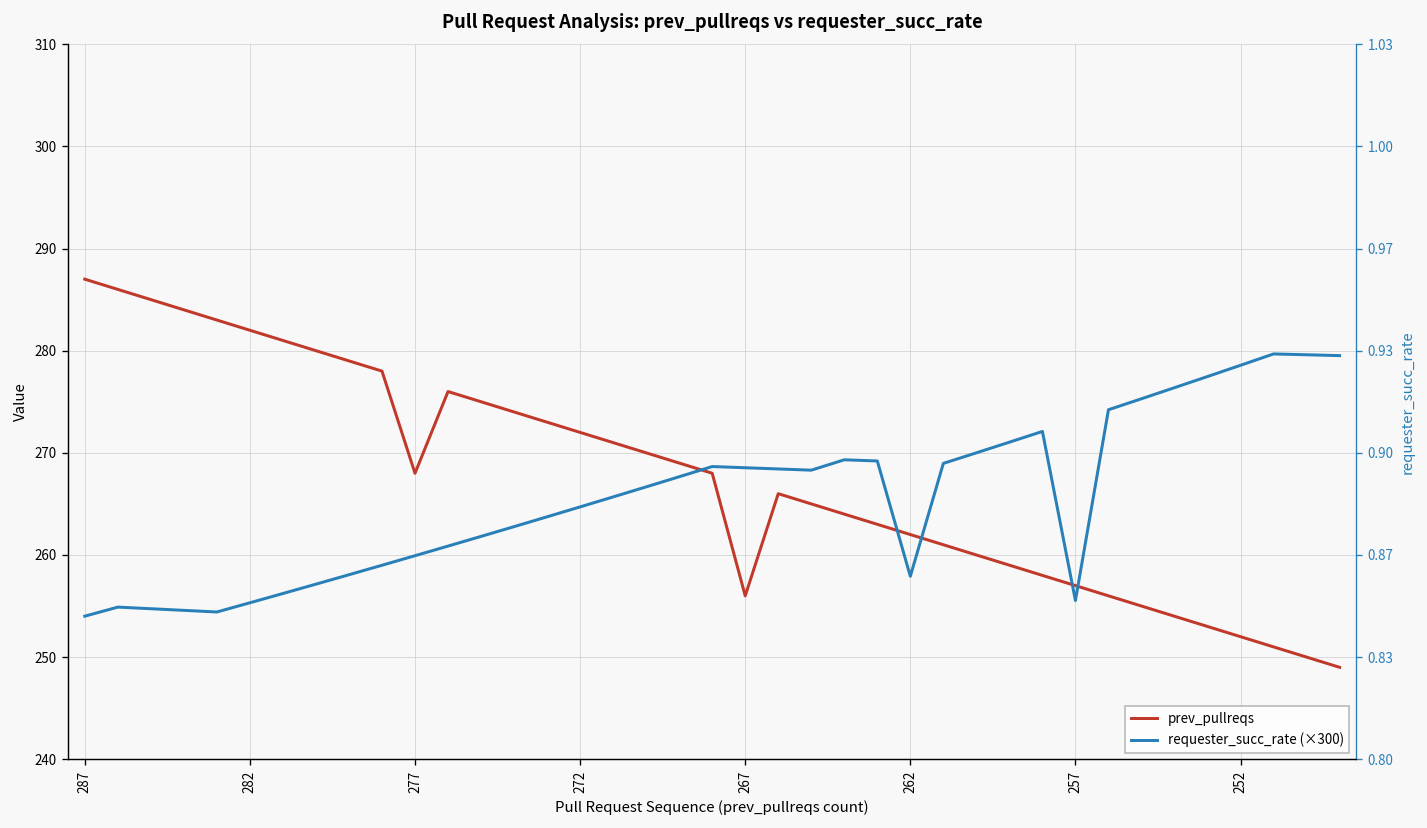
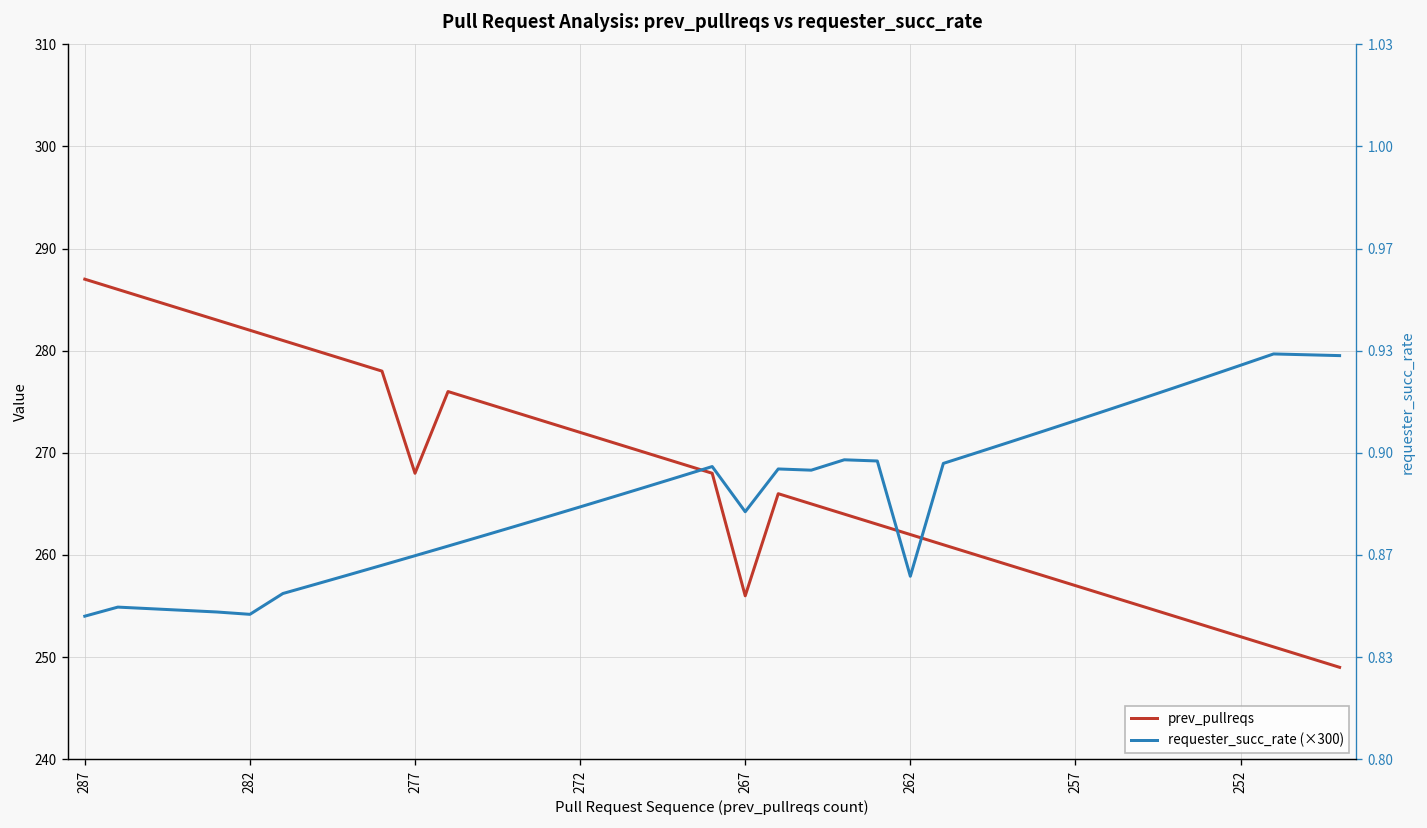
  {
    "prev_pullreqs": {
      "287": 287,
      "282": 282,
      "277": 268,
      "272": 272,
      "267": 256,
      "262": 262,
      "257": 257,
      "252": 252
    },
    "requester_succ_rate (×300)": {
      "287": 254,
-     "282": 255,
+     "282": 254,
      "277": 260,
      "272": 265,
-     "267": 269,
+     "267": 264,
      "262": 258,
-     "257": 256,
+     "257": 273,
      "252": 279
    }
  }
